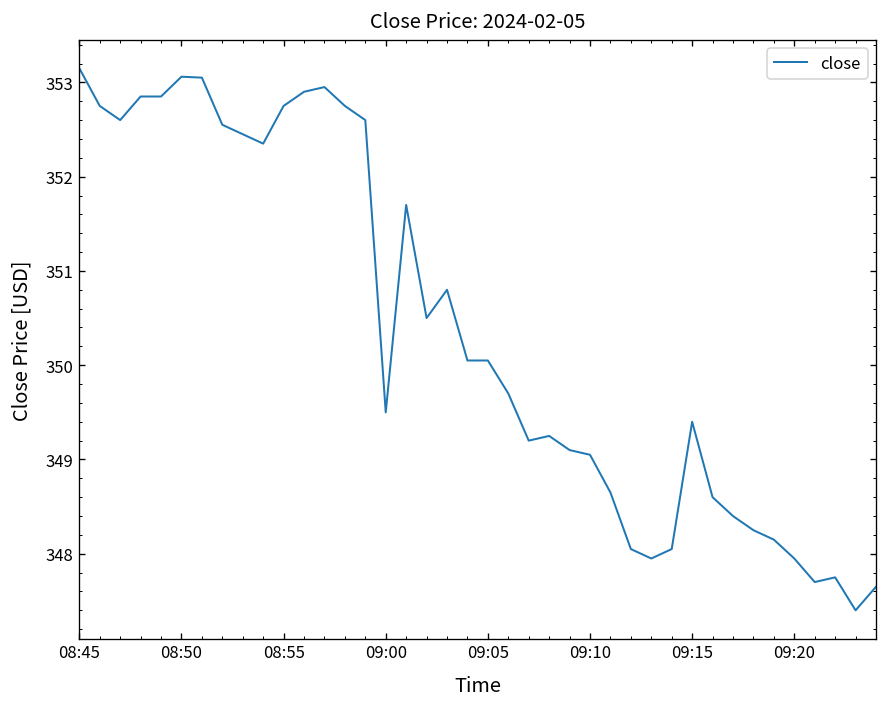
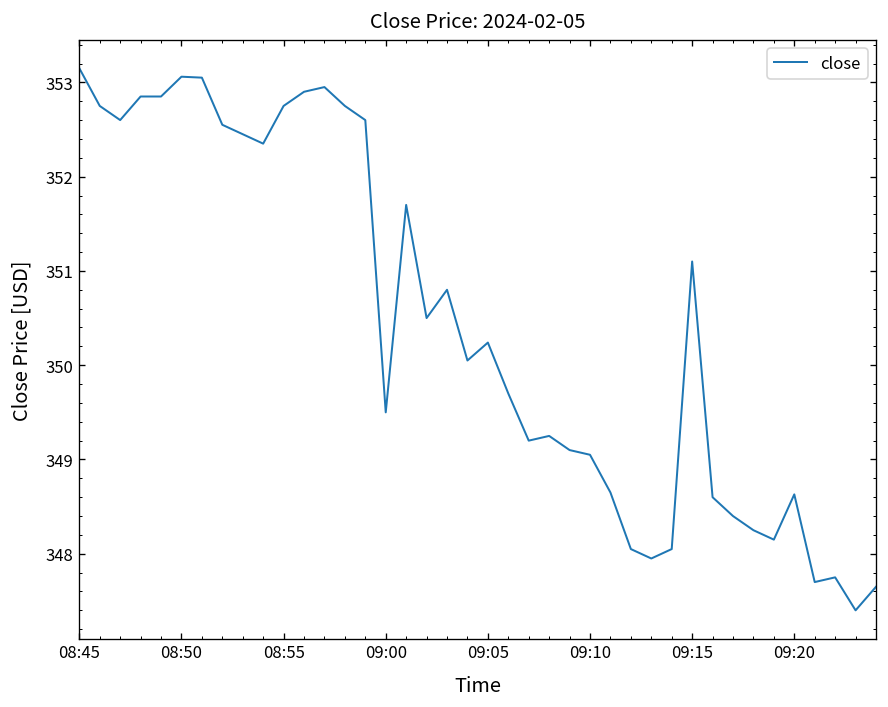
  {
    "08:45": 353.2,
    "08:50": 353.1,
    "08:55": 352.8,
    "09:00": 349.5,
-   "09:05": 350.1,
+   "09:05": 350.2,
    "09:10": 349.1,
-   "09:15": 349.4,
-   "09:20": 348.0
+   "09:15": 351.1,
+   "09:20": 348.6
  }
